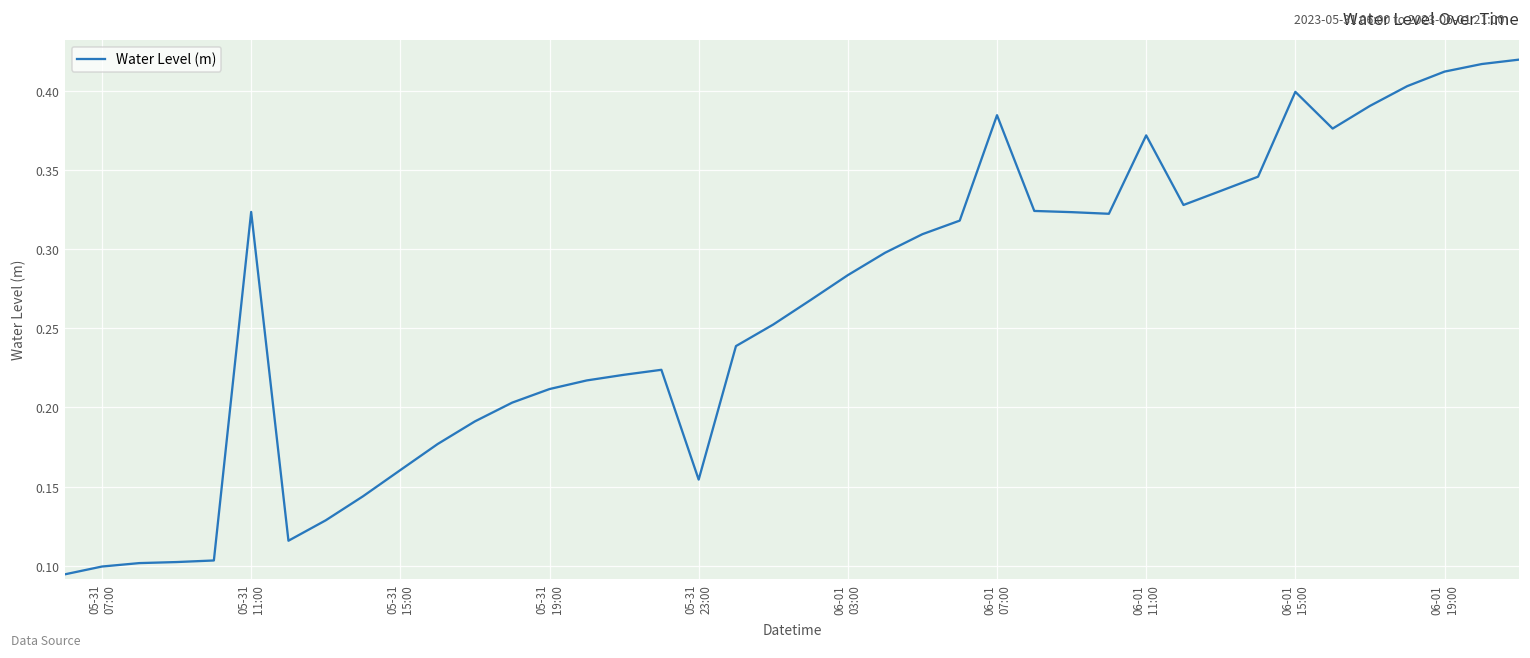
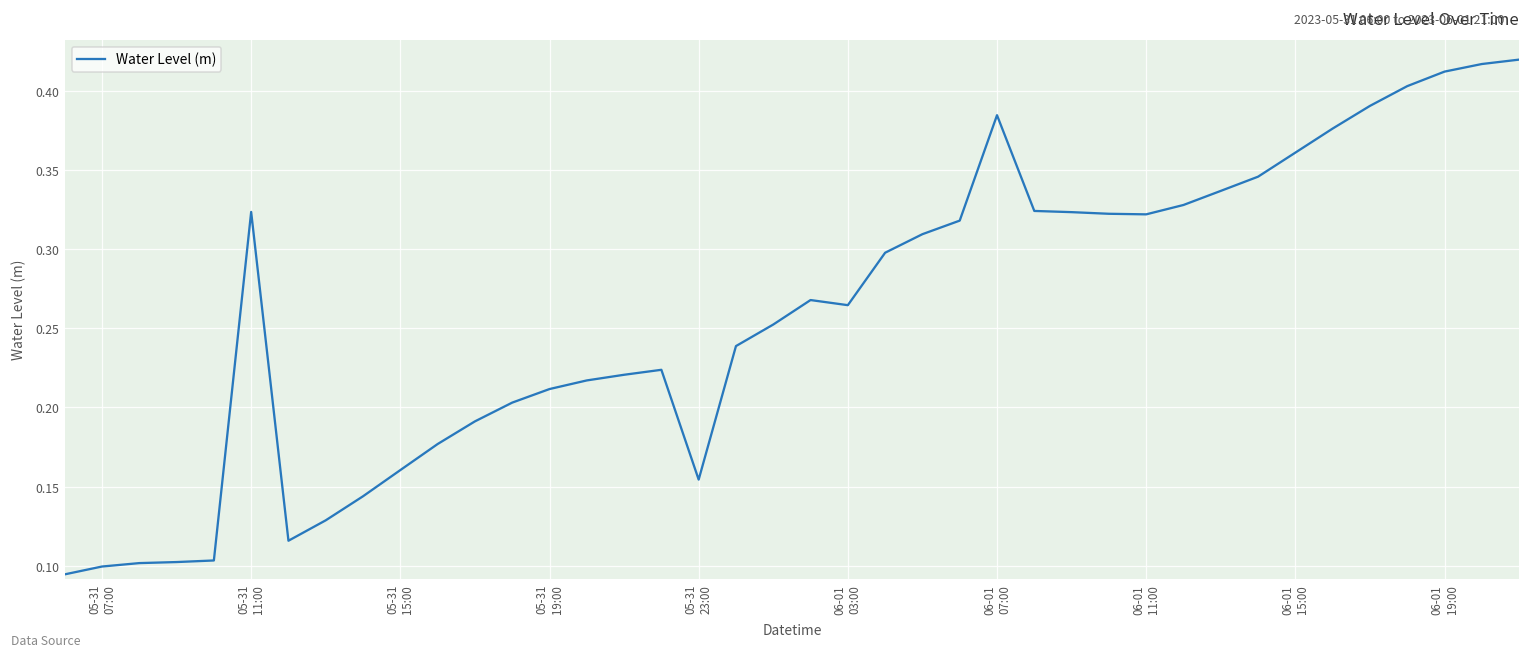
  {
    "05-31 07:00": 0.100,
    "05-31 11:00": 0.323,
    "05-31 15:00": 0.160,
    "05-31 19:00": 0.212,
    "05-31 23:00": 0.154,
-   "06-01 03:00": 0.284,
+   "06-01 03:00": 0.265,
    "06-01 07:00": 0.385,
-   "06-01 11:00": 0.372,
-   "06-01 15:00": 0.399,
+   "06-01 11:00": 0.322,
+   "06-01 15:00": 0.361,
    "06-01 19:00": 0.412
  }
